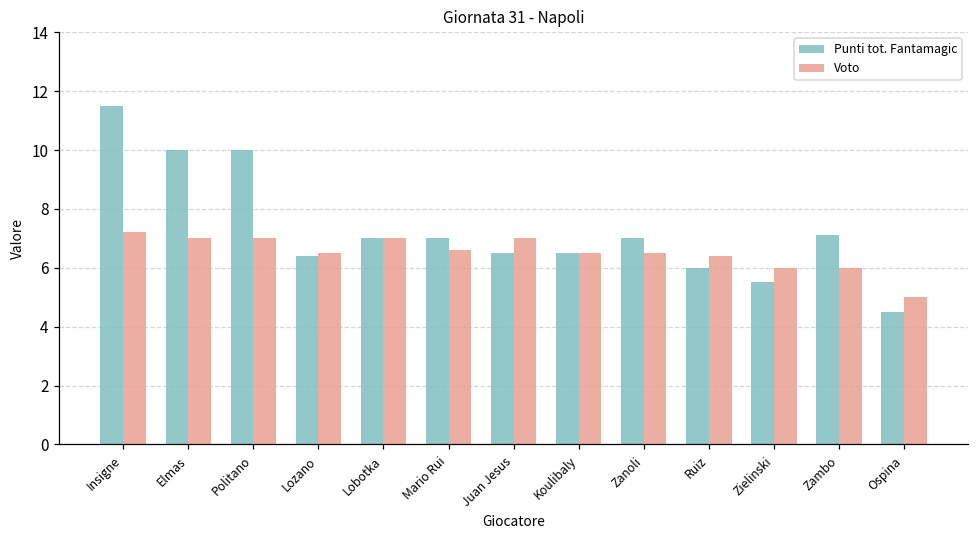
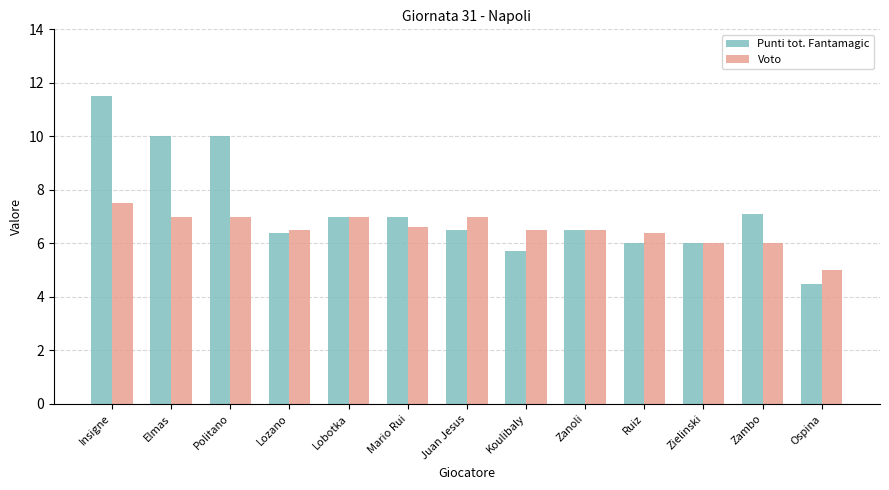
  {
    "Punti tot. Fantamagic": {
      "Insigne": 11.5,
      "Elmas": 10.0,
      "Politano": 10.0,
      "Lozano": 6.4,
      "Lobotka": 7.0,
      "Mario Rui": 7.0,
      "Juan Jesus": 6.5,
-     "Koulibaly": 6.5,
-     "Zanoli": 7.0,
+     "Koulibaly": 5.7,
+     "Zanoli": 6.5,
      "Ruiz": 6.0,
-     "Zielinski": 5.5,
+     "Zielinski": 6.0,
      "Zambo": 7.1,
      "Ospina": 4.5
    },
    "Voto": {
-     "Insigne": 7.2,
+     "Insigne": 7.5,
      "Elmas": 7.0,
      "Politano": 7.0,
      "Lozano": 6.5,
      "Lobotka": 7.0,
      "Mario Rui": 6.6,
      "Juan Jesus": 7.0,
      "Koulibaly": 6.5,
      "Zanoli": 6.5,
      "Ruiz": 6.4,
      "Zielinski": 6.0,
      "Zambo": 6.0,
      "Ospina": 5.0
    }
  }
